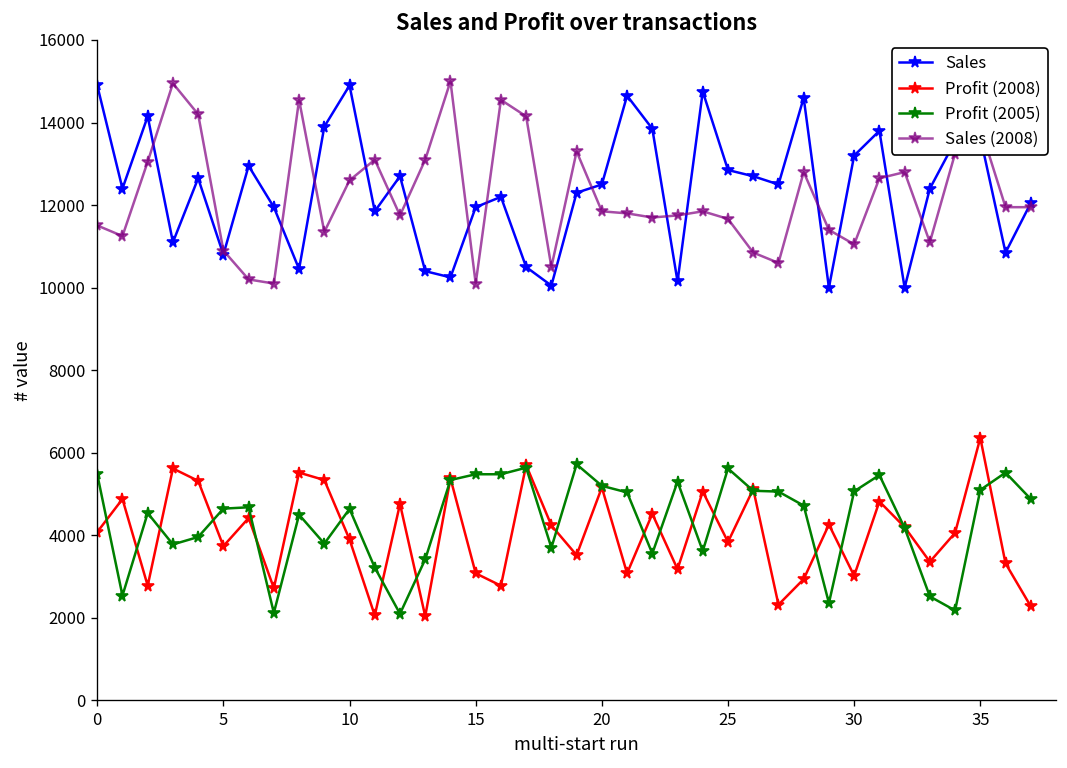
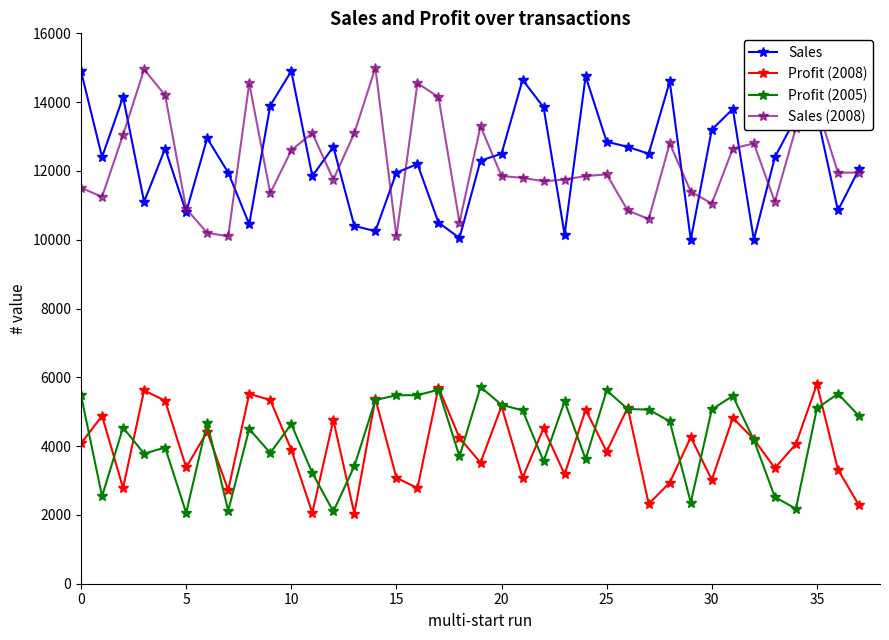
  {
    "Sales": {
      "0": 14900,
      "5": 10800,
      "10": 14900,
      "15": 12000,
      "20": 12500,
      "25": 12900,
      "30": 13200
    },
    "Profit (2008)": {
      "0": 4100,
-     "5": 3700,
+     "5": 3400,
      "10": 3900,
      "15": 3100,
      "25": 3800,
      "30": 3000,
-     "35": 6400
+     "35": 5800
    },
    "Profit (2005)": {
      "0": 5500,
-     "5": 4600,
+     "5": 2100,
      "10": 4600,
      "15": 5500,
      "25": 5600,
      "30": 5100,
      "35": 5100
    },
    "Sales (2008)": {
      "0": 11500,
      "5": 10900,
      "10": 12600,
      "15": 10100,
      "20": 11900,
-     "25": 11700,
+     "25": 11900,
      "30": 11100
    }
  }
